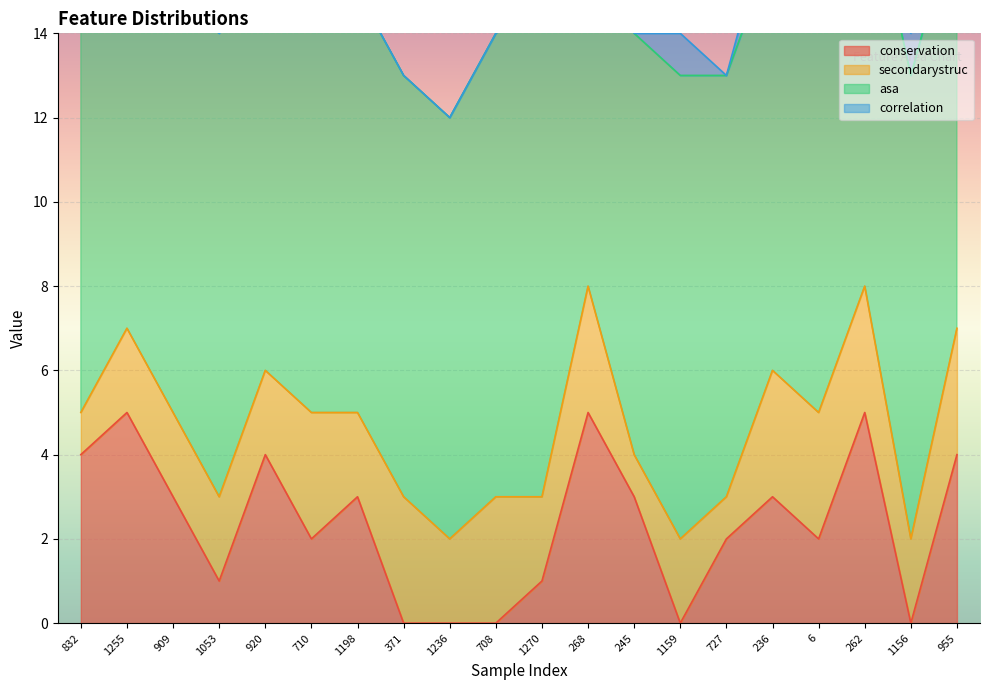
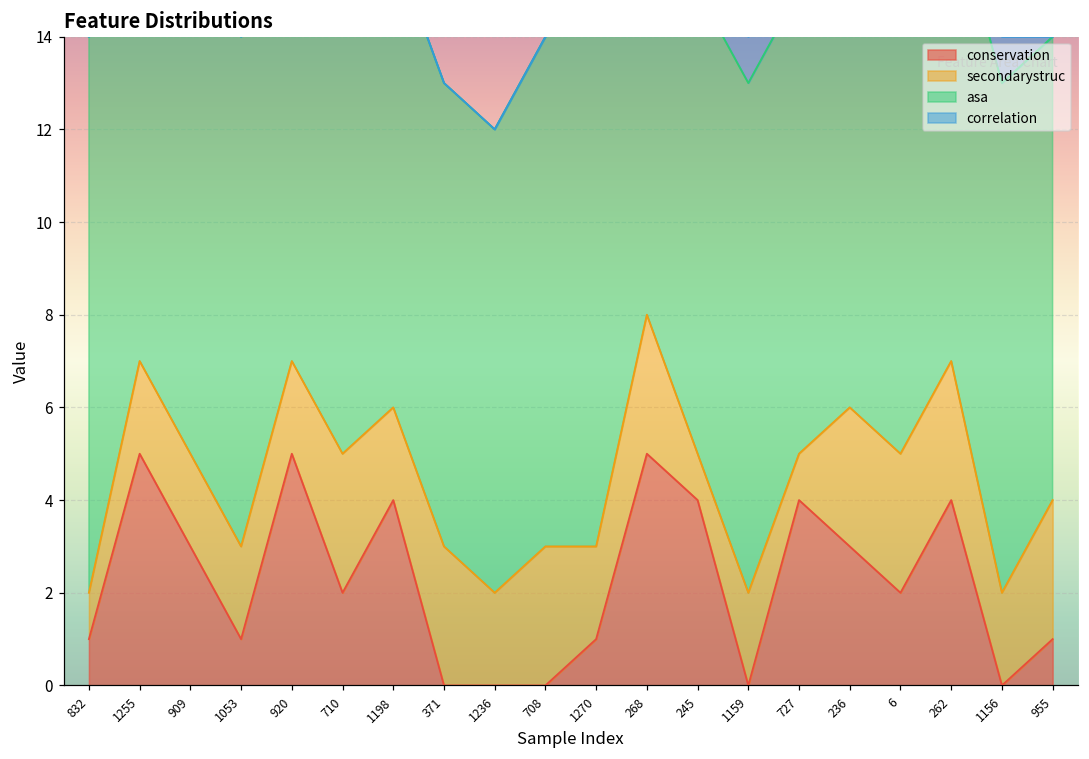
  {
    "conservation": {
-     "832": 4,
+     "832": 1,
      "1255": 5,
      "909": 3,
      "1053": 1,
-     "920": 4,
+     "920": 5,
      "710": 2,
-     "1198": 3,
+     "1198": 4,
      "371": 0,
      "1236": 0,
      "708": 0,
      "1270": 1,
      "268": 5,
-     "245": 3,
+     "245": 4,
      "1159": 0,
-     "727": 2,
+     "727": 4,
      "236": 3,
      "6": 2,
-     "262": 5,
+     "262": 4,
      "1156": 0,
-     "955": 4
+     "955": 1
    },
    "secondarystruc": {
      "832": 1,
      "1255": 2,
      "909": 2,
      "1053": 2,
      "920": 2,
      "710": 3,
      "1198": 2,
      "371": 3,
      "1236": 2,
      "708": 3,
      "1270": 2,
      "268": 3,
      "245": 1,
      "1159": 2,
      "727": 1,
      "236": 3,
      "6": 3,
      "262": 3,
      "1156": 2,
      "955": 3
    },
    "asa": {
      "1159": 11
    },
    "correlation": {
      "1159": 1,
      "1156": 1
    }
  }
